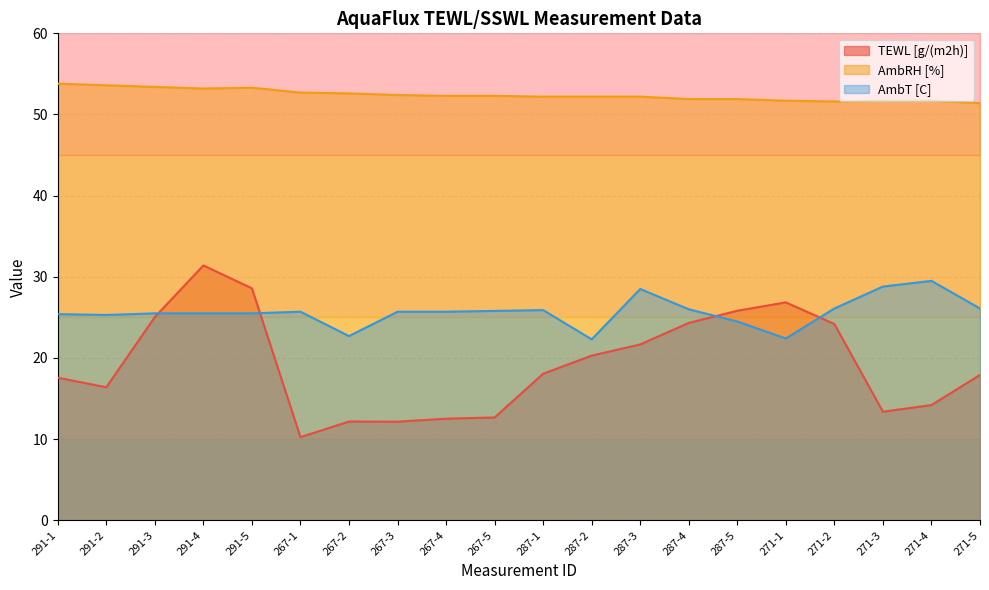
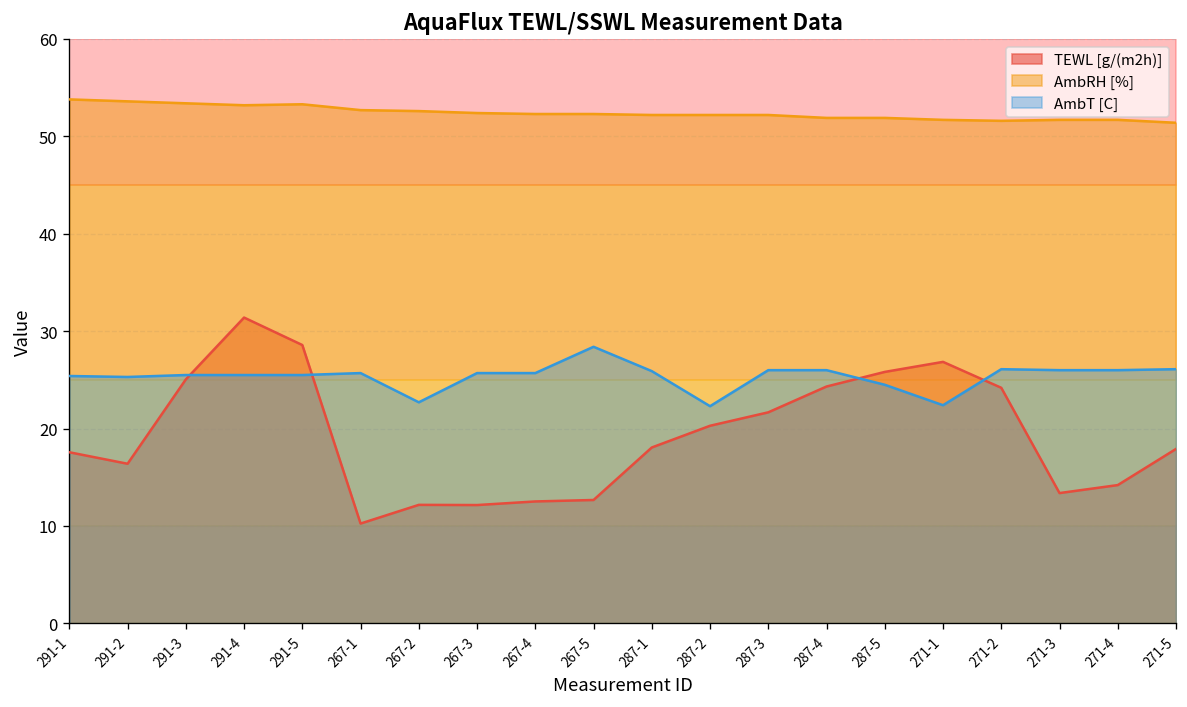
  {
    "AmbT [C]": {
      "291-1": 25,
      "291-2": 25,
      "291-3": 26,
      "291-4": 26,
      "291-5": 26,
      "267-1": 26,
      "267-2": 23,
      "267-3": 26,
      "267-4": 26,
-     "267-5": 26,
+     "267-5": 28,
      "287-1": 26,
      "287-2": 22,
-     "287-3": 29,
+     "287-3": 26,
      "287-4": 26,
      "287-5": 25,
      "271-1": 22,
      "271-2": 26,
-     "271-3": 29,
-     "271-4": 30,
+     "271-3": 26,
+     "271-4": 26,
      "271-5": 26
    }
  }
